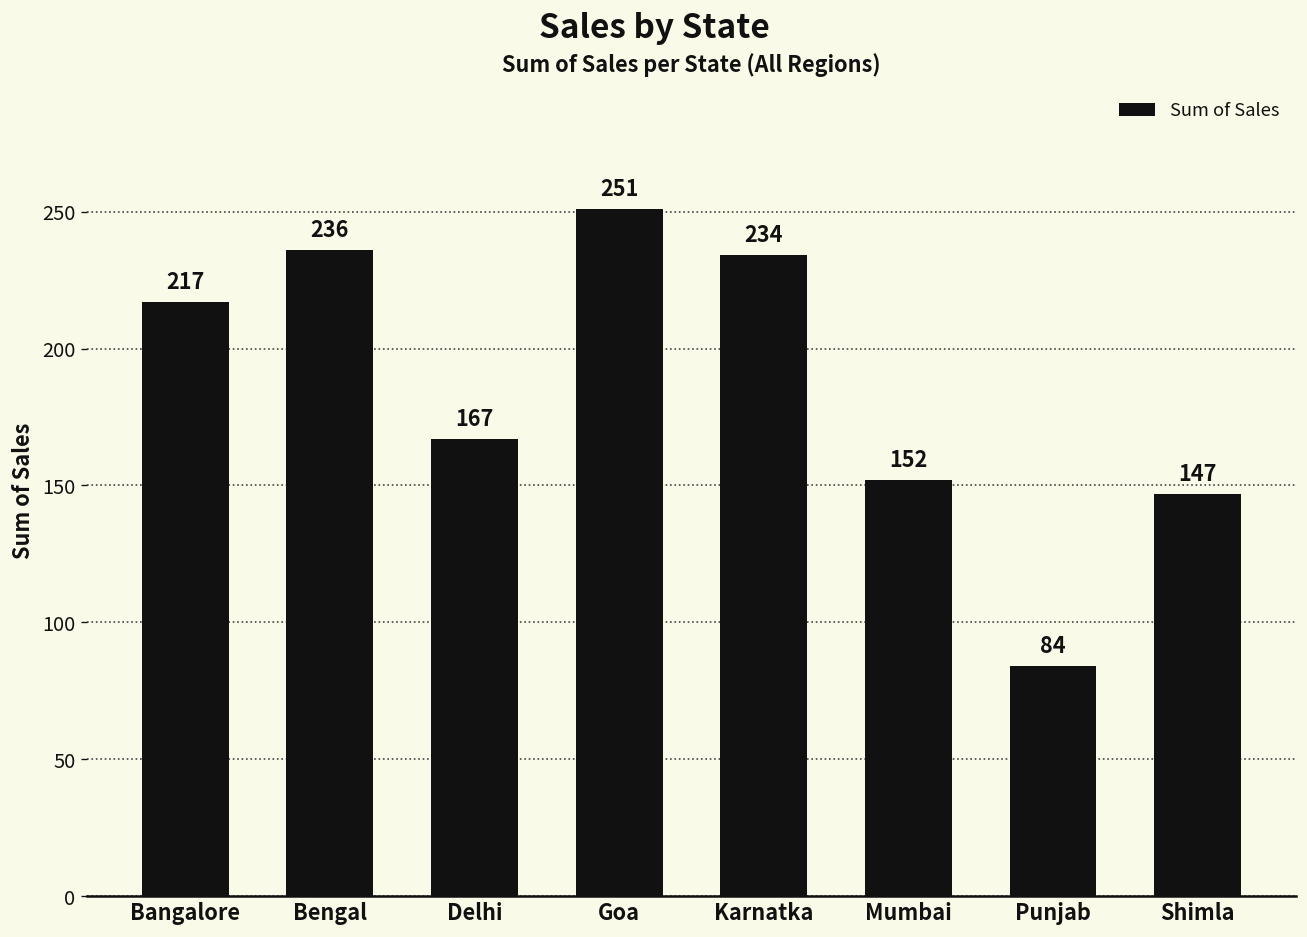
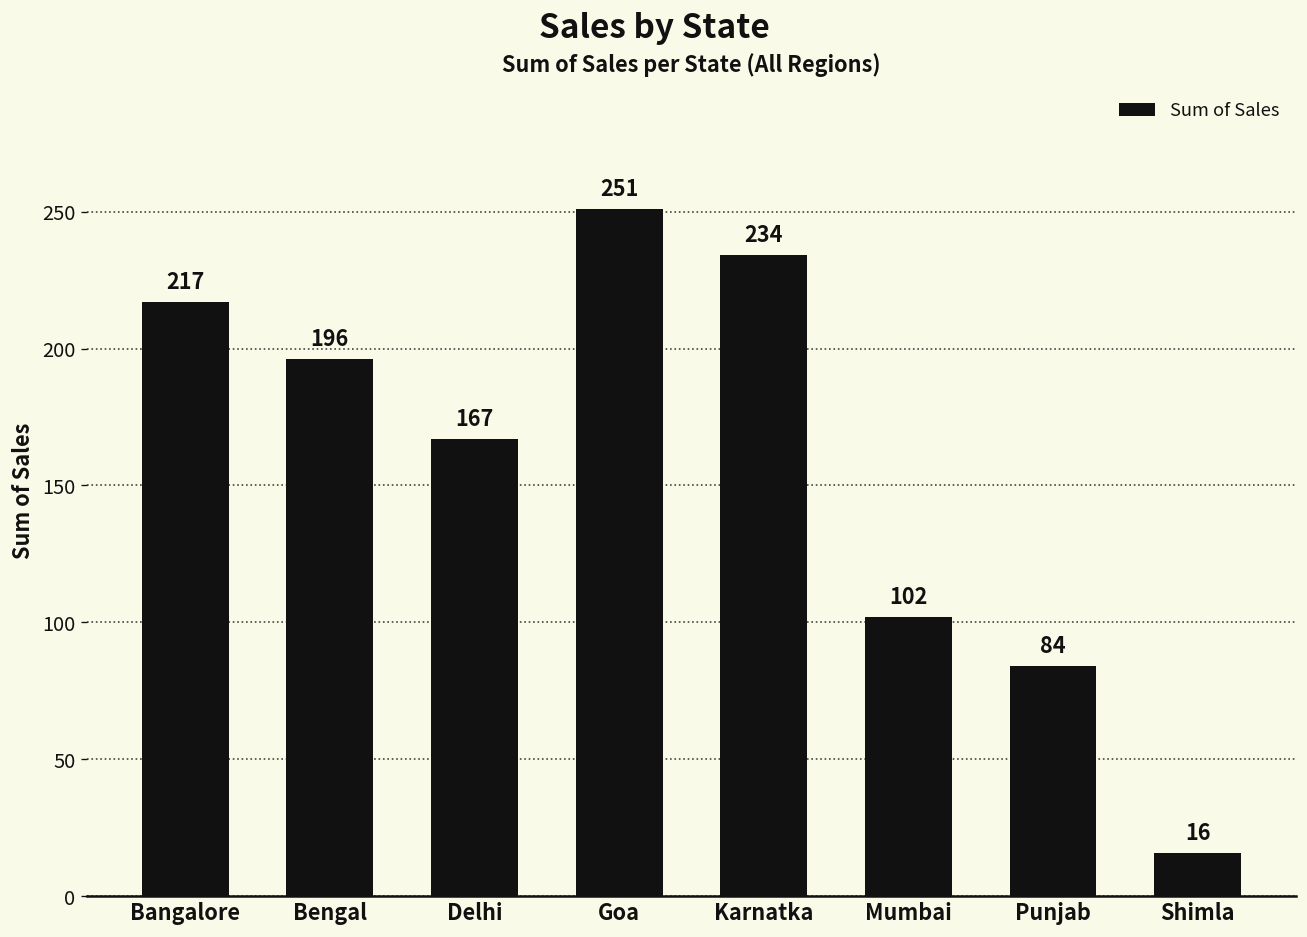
  {
    "Bangalore": 217,
-   "Bengal": 236,
+   "Bengal": 196,
    "Delhi": 167,
    "Goa": 251,
    "Karnatka": 234,
-   "Mumbai": 152,
+   "Mumbai": 102,
    "Punjab": 84,
-   "Shimla": 147
+   "Shimla": 16
  }
